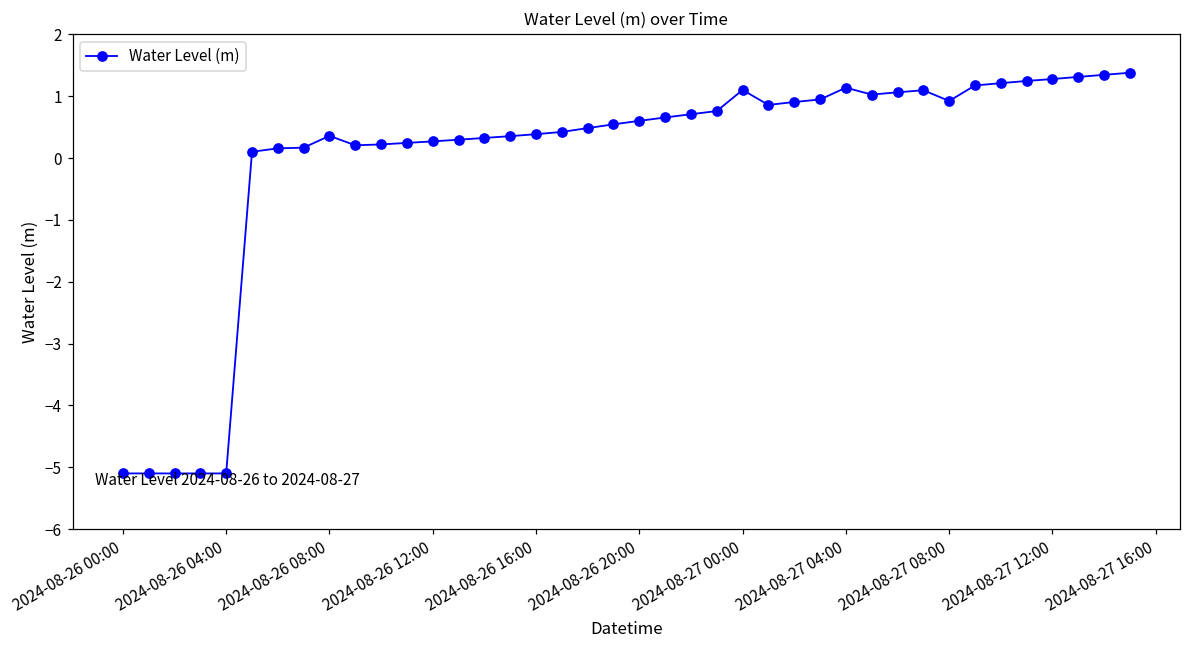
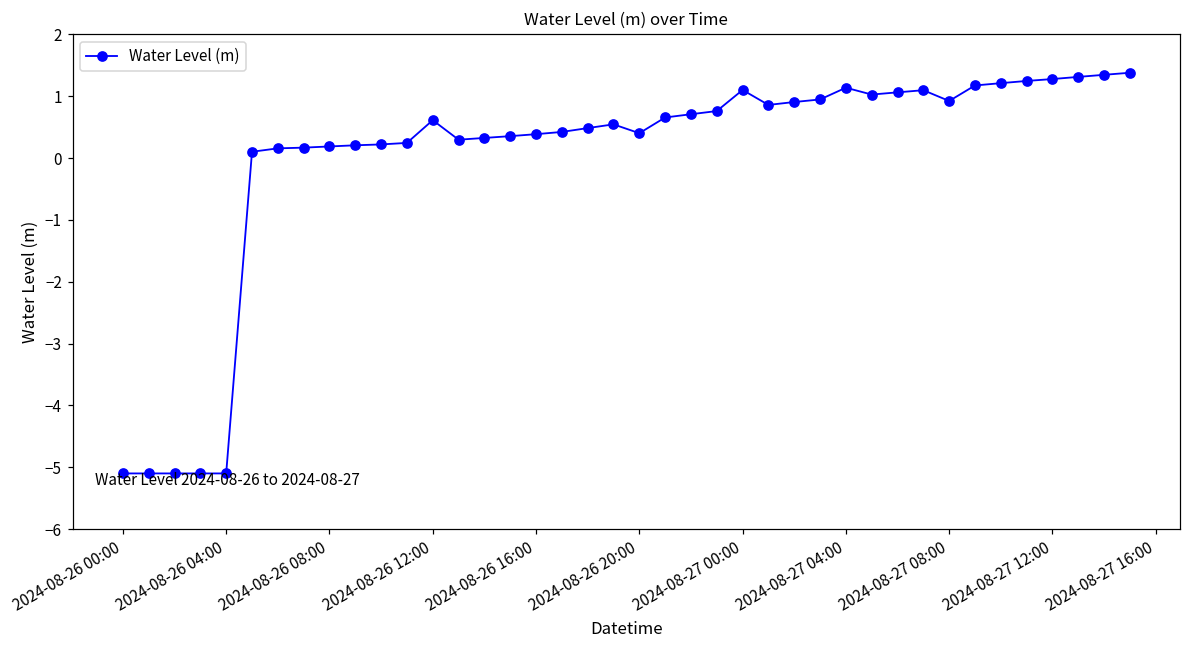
  {
-   "2024-08-26 08:00": 0.4,
-   "2024-08-26 12:00": 0.3,
+   "2024-08-26 08:00": 0.2,
+   "2024-08-26 12:00": 0.6,
    "2024-08-26 16:00": 0.4,
-   "2024-08-26 20:00": 0.6,
+   "2024-08-26 20:00": 0.4,
    "2024-08-27 00:00": 1.1,
    "2024-08-27 04:00": 1.1,
    "2024-08-27 08:00": 0.9,
    "2024-08-27 12:00": 1.3
  }
